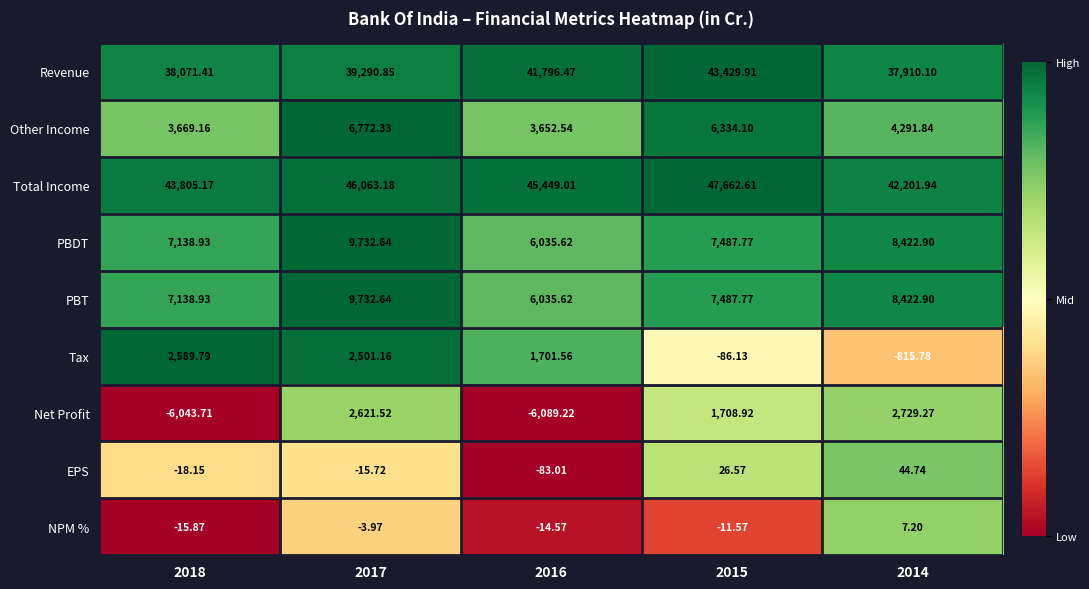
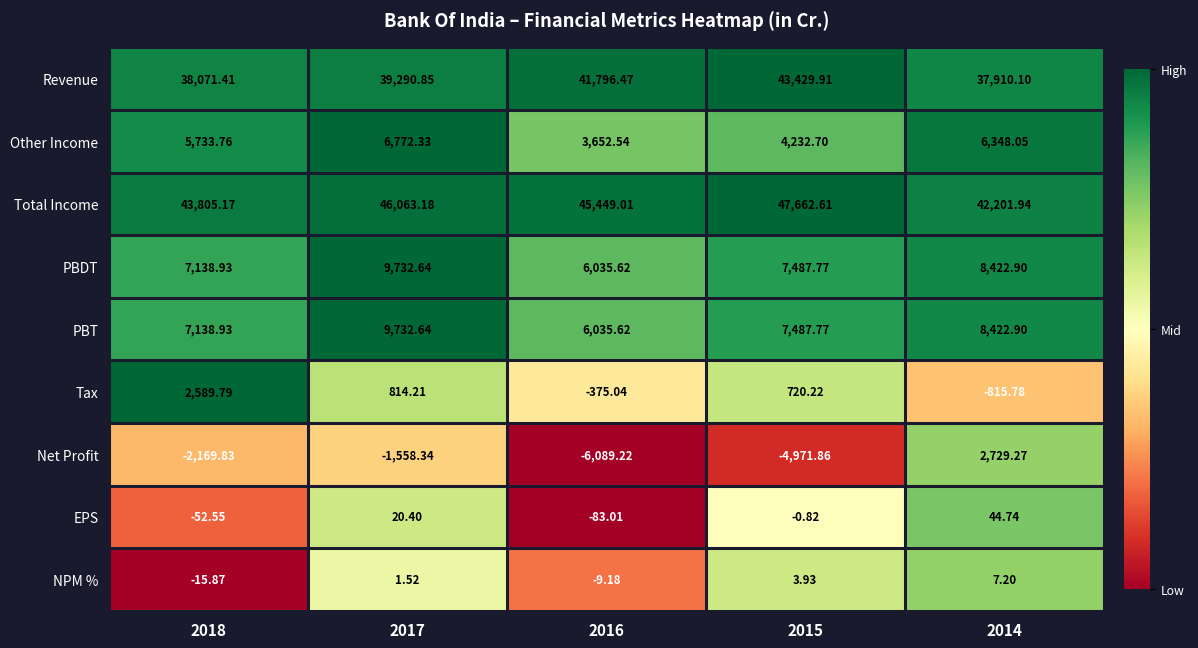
  {
    "Revenue": {
      "2018": "38,071.41",
      "2017": "39,290.85",
      "2016": "41,796.47",
      "2015": "43,429.91",
      "2014": "37,910.10"
    },
    "Other Income": {
-     "2018": "3,669.16",
+     "2018": "5,733.76",
      "2017": "6,772.33",
      "2016": "3,652.54",
-     "2015": "6,334.10",
-     "2014": "4,291.84"
+     "2015": "4,232.70",
+     "2014": "6,348.05"
    },
    "Total Income": {
      "2018": "43,805.17",
      "2017": "46,063.18",
      "2016": "45,449.01",
      "2015": "47,662.61",
      "2014": "42,201.94"
    },
    "PBDT": {
      "2018": "7,138.93",
      "2017": "9,732.64",
      "2016": "6,035.62",
      "2015": "7,487.77",
      "2014": "8,422.90"
    },
    "PBT": {
      "2018": "7,138.93",
      "2017": "9,732.64",
      "2016": "6,035.62",
      "2015": "7,487.77",
      "2014": "8,422.90"
    },
    "Tax": {
      "2018": "2,589.79",
-     "2017": "2,501.16",
-     "2016": "1,701.56",
-     "2015": "-86.13",
+     "2017": "814.21",
+     "2016": "-375.04",
+     "2015": "720.22",
      "2014": "-815.78"
    },
    "Net Profit": {
-     "2018": "-6,043.71",
-     "2017": "2,621.52",
+     "2018": "-2,169.83",
+     "2017": "-1,558.34",
      "2016": "-6,089.22",
-     "2015": "1,708.92",
+     "2015": "-4,971.86",
      "2014": "2,729.27"
    },
    "EPS": {
-     "2018": "-18.15",
-     "2017": "-15.72",
+     "2018": "-52.55",
+     "2017": "20.40",
      "2016": "-83.01",
-     "2015": "26.57",
+     "2015": "-0.82",
      "2014": "44.74"
    },
    "NPM %": {
      "2018": "-15.87",
-     "2017": "-3.97",
-     "2016": "-14.57",
-     "2015": "-11.57",
+     "2017": "1.52",
+     "2016": "-9.18",
+     "2015": "3.93",
      "2014": "7.20"
    }
  }
